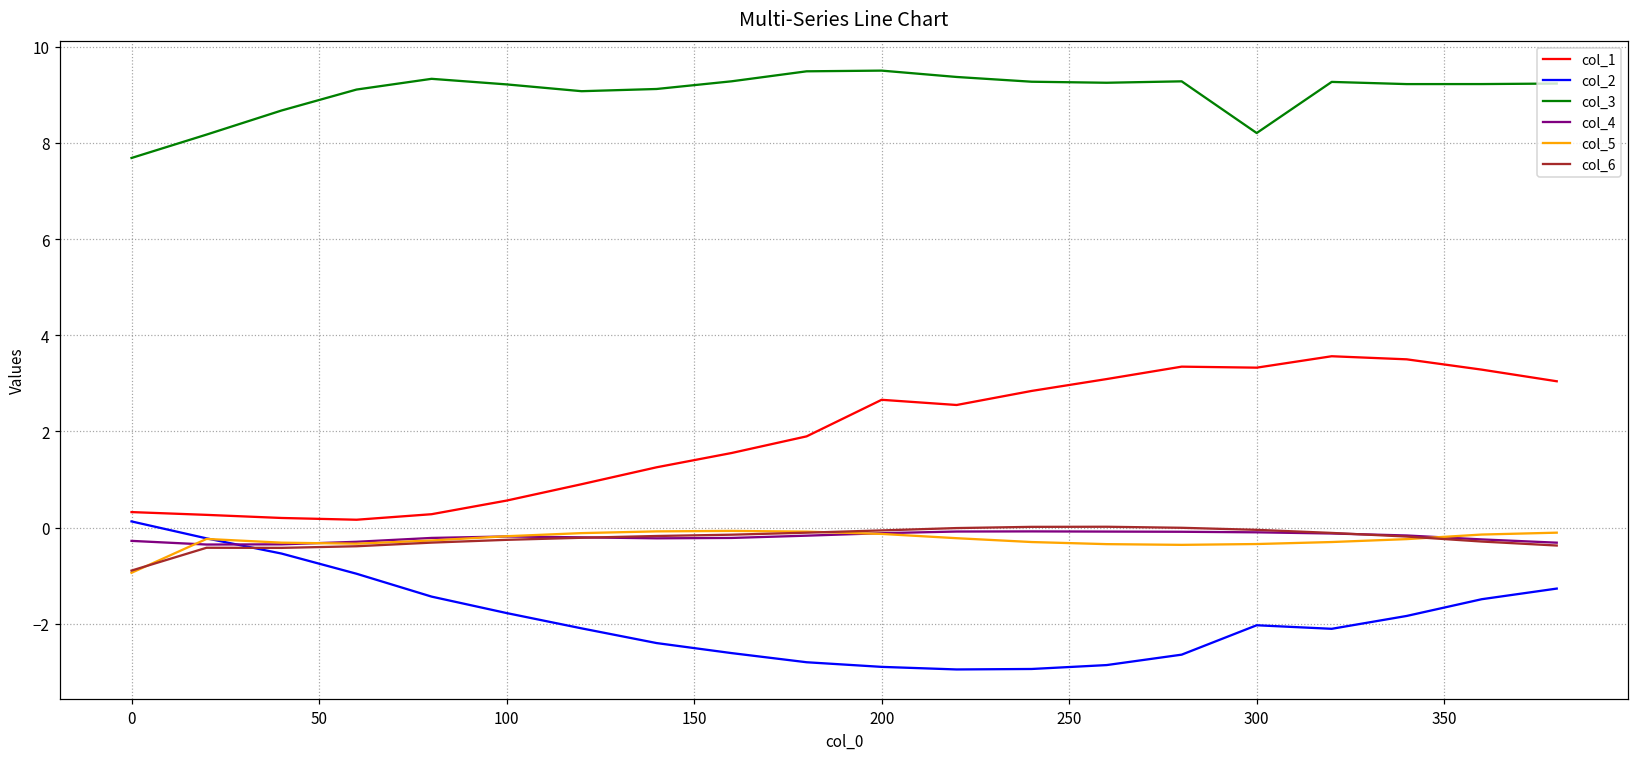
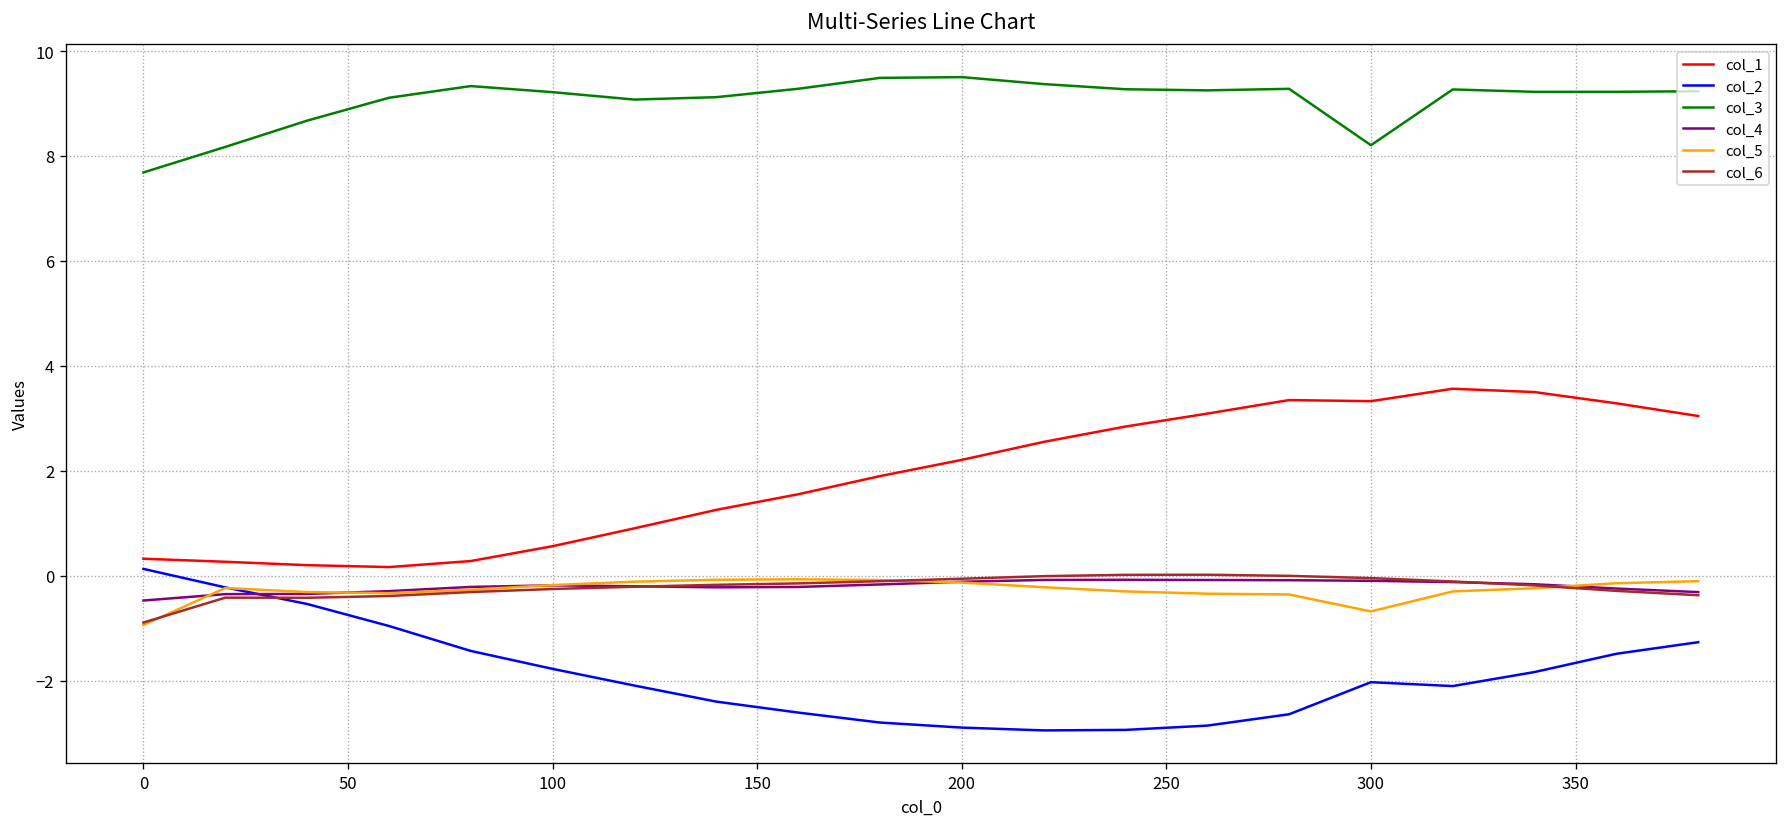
  {
    "col_1": {
      "0": 0.3,
      "100": 0.6,
-     "200": 2.7,
+     "200": 2.2,
      "300": 3.3
    },
    "col_2": {
      "0": 0.1,
      "100": -1.8,
      "200": -2.9,
      "300": -2.0
    },
    "col_3": {
      "0": 7.7,
      "100": 9.2,
      "200": 9.5,
      "300": 8.2
    },
    "col_4": {
-     "0": -0.3
+     "0": -0.5
    },
    "col_5": {
-     "300": -0.3
+     "300": -0.7
    },
    "col_6": {
      "100": -0.3
    }
  }
